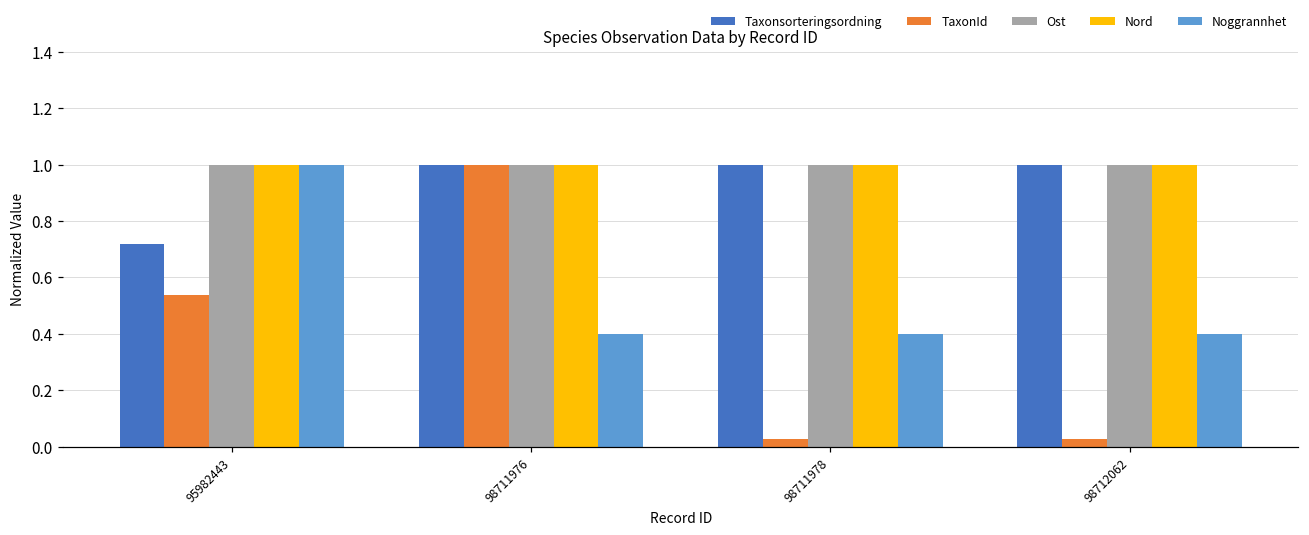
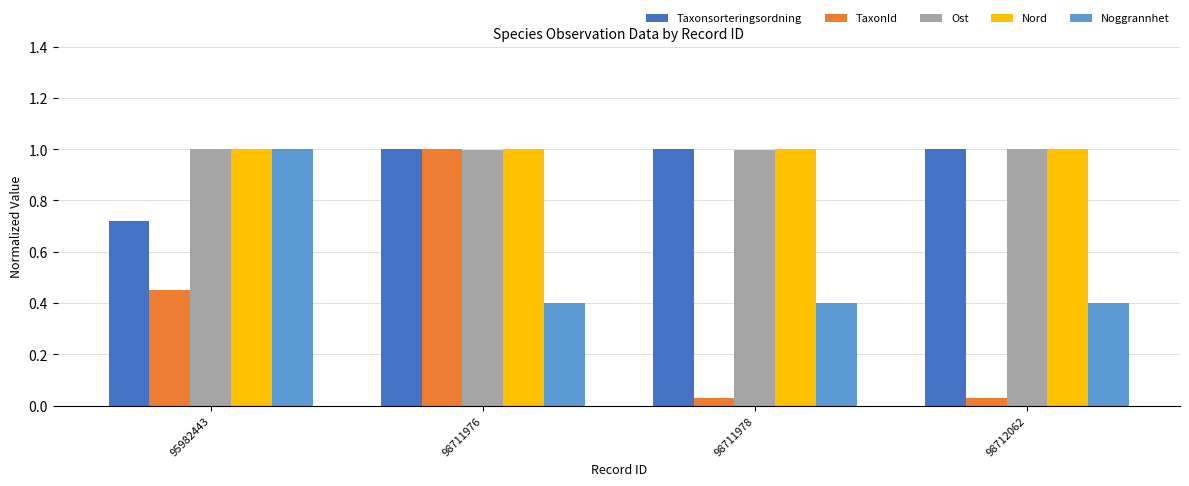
  {
    "TaxonId": {
-     "95982443": 0.54,
+     "95982443": 0.45,
      "98711976": 1.00,
      "98711978": 0.03,
      "98712062": 0.03
    },
    "Ost": {
      "95982443": 1.00,
      "98711976": 1.00,
      "98711978": 1.00,
      "98712062": 1.00
    },
    "Nord": {
      "95982443": 1.00,
      "98711976": 1.00,
      "98711978": 1.00,
      "98712062": 1.00
    }
  }
